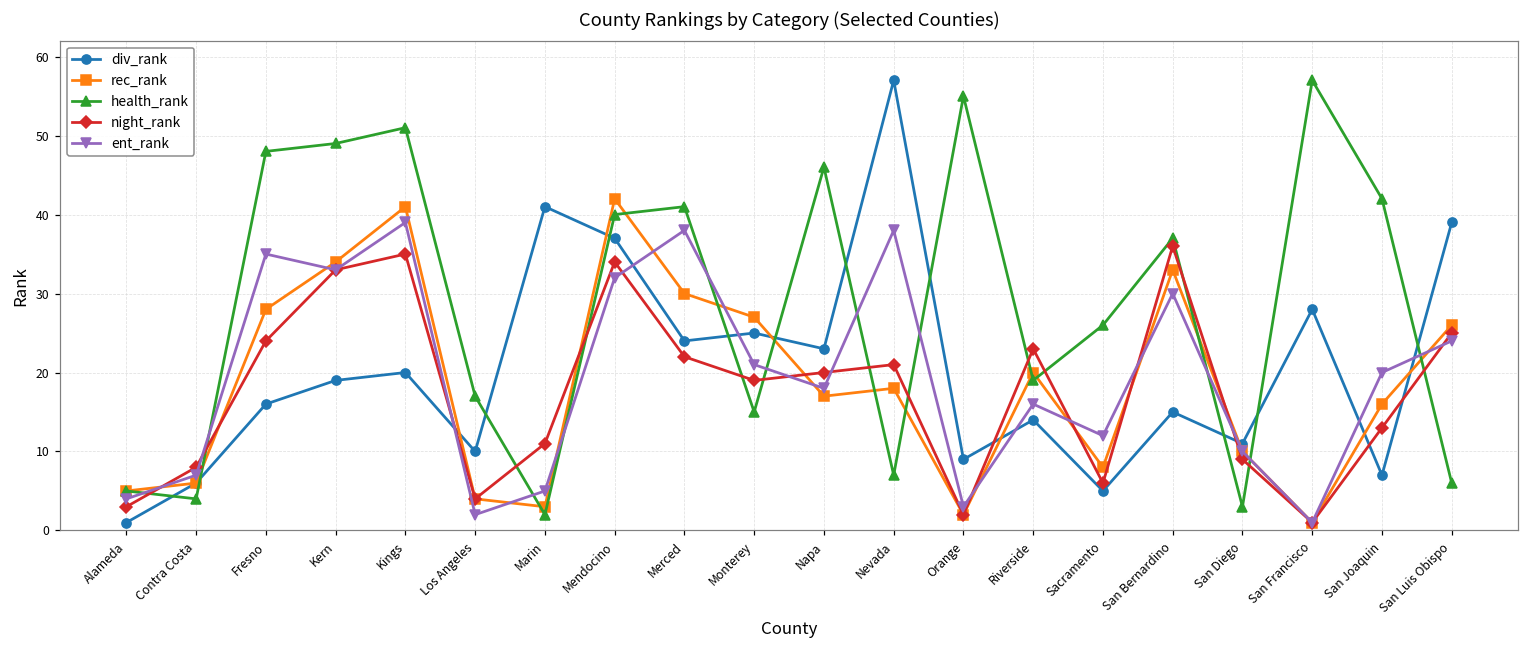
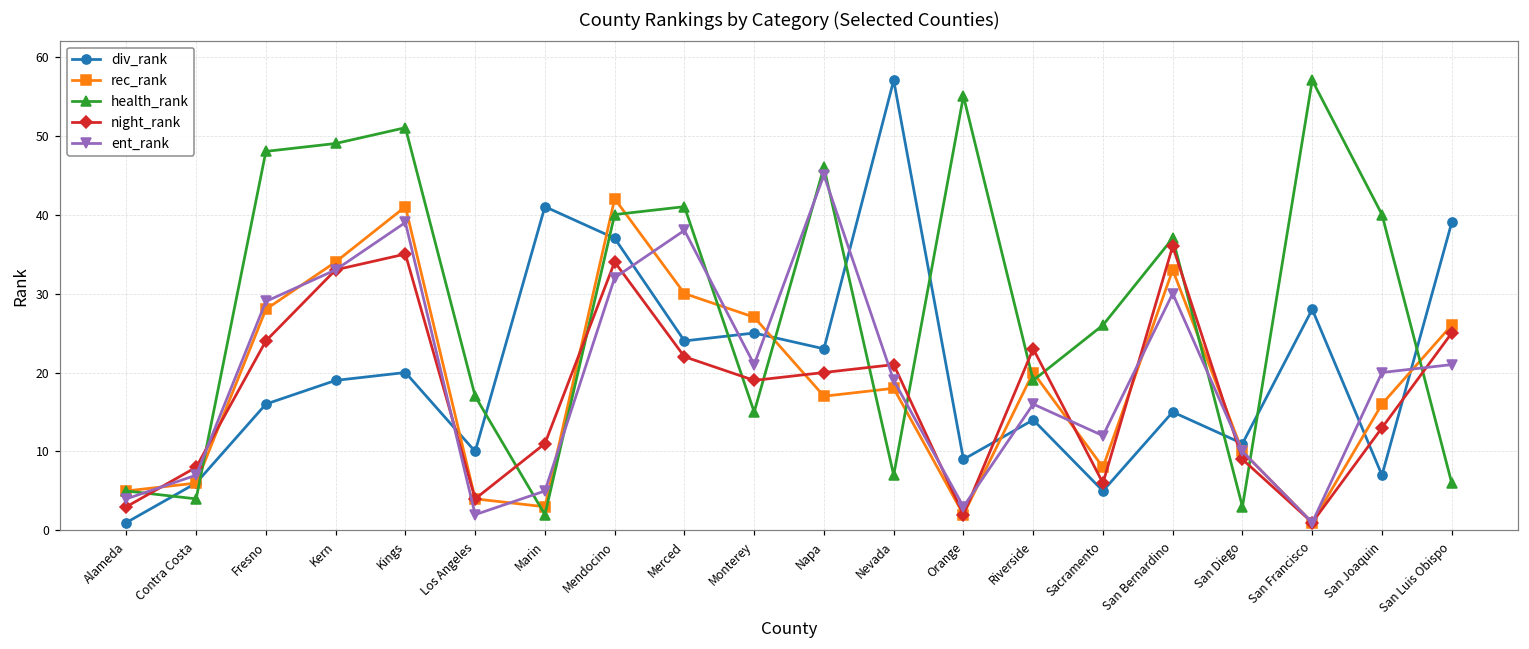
  {
    "div_rank": {
      "Alameda": 1,
      "Fresno": 16,
      "Kern": 19,
      "Kings": 20,
      "Los Angeles": 10,
      "Marin": 41,
      "Mendocino": 37,
      "Merced": 24,
      "Monterey": 25,
      "Napa": 23,
      "Nevada": 57,
      "Orange": 9,
      "Riverside": 14,
      "Sacramento": 5,
      "San Bernardino": 15,
      "San Diego": 11,
      "San Francisco": 28,
      "San Joaquin": 7,
      "San Luis Obispo": 39
    },
    "rec_rank": {
      "Fresno": 28,
      "Kern": 34,
      "Kings": 41,
      "Marin": 3,
      "Mendocino": 42,
      "Merced": 30,
      "Monterey": 27,
      "Napa": 17,
      "Nevada": 18,
      "Riverside": 20,
      "Sacramento": 8,
      "San Bernardino": 33,
      "San Joaquin": 16,
      "San Luis Obispo": 26
    },
    "health_rank": {
      "Contra Costa": 4,
      "Fresno": 48,
      "Kern": 49,
      "Kings": 51,
      "Los Angeles": 17,
      "Marin": 2,
      "Mendocino": 40,
      "Merced": 41,
      "Monterey": 15,
      "Napa": 46,
      "Nevada": 7,
      "Orange": 55,
      "Riverside": 19,
      "Sacramento": 26,
      "San Bernardino": 37,
      "San Diego": 3,
      "San Francisco": 57,
-     "San Joaquin": 42,
+     "San Joaquin": 40,
      "San Luis Obispo": 6
    },
    "night_rank": {
      "Alameda": 3,
      "Contra Costa": 8,
      "Fresno": 24,
      "Kings": 35,
      "Marin": 11,
      "Mendocino": 34,
      "Merced": 22,
      "Monterey": 19,
      "Napa": 20,
      "Nevada": 21,
      "Riverside": 23,
      "Sacramento": 6,
      "San Bernardino": 36,
      "San Diego": 9,
      "San Joaquin": 13,
      "San Luis Obispo": 25
    },
    "ent_rank": {
      "Alameda": 4,
      "Contra Costa": 7,
-     "Fresno": 35,
+     "Fresno": 29,
      "Kings": 39,
      "Los Angeles": 2,
      "Marin": 5,
      "Mendocino": 32,
      "Merced": 38,
      "Monterey": 21,
-     "Napa": 18,
-     "Nevada": 38,
+     "Napa": 45,
+     "Nevada": 19,
      "Orange": 3,
      "Riverside": 16,
      "Sacramento": 12,
      "San Bernardino": 30,
      "San Joaquin": 20,
-     "San Luis Obispo": 24
+     "San Luis Obispo": 21
    }
  }
